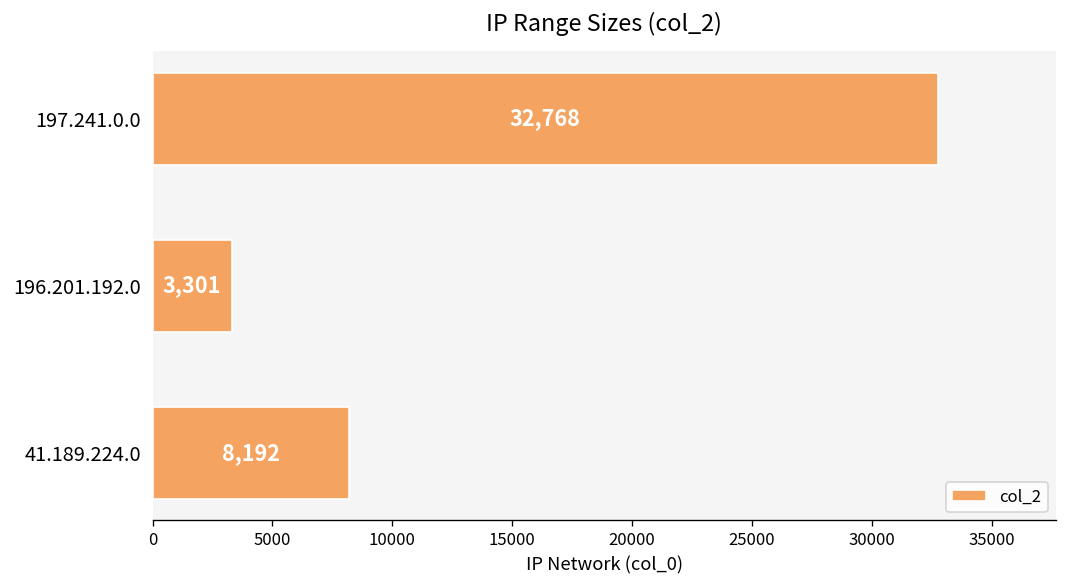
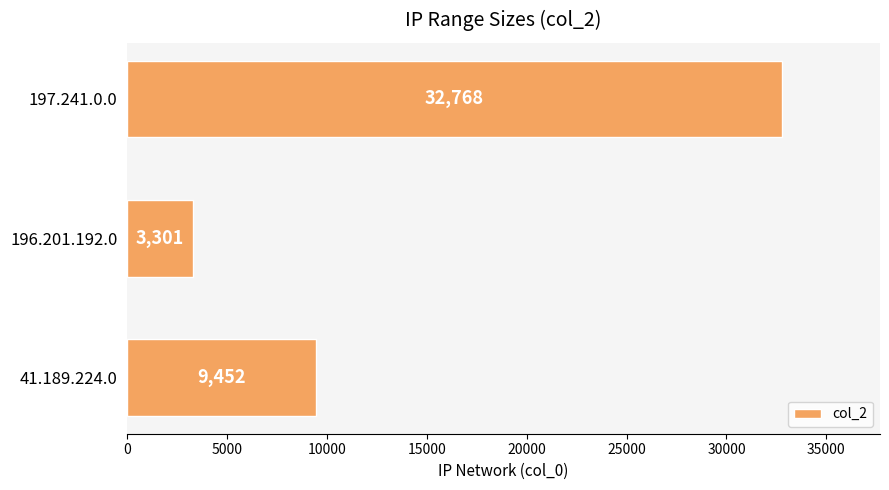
  {
    "197.241.0.0": "32,768",
    "196.201.192.0": "3,301",
-   "41.189.224.0": "8,192"
+   "41.189.224.0": "9,452"
  }
